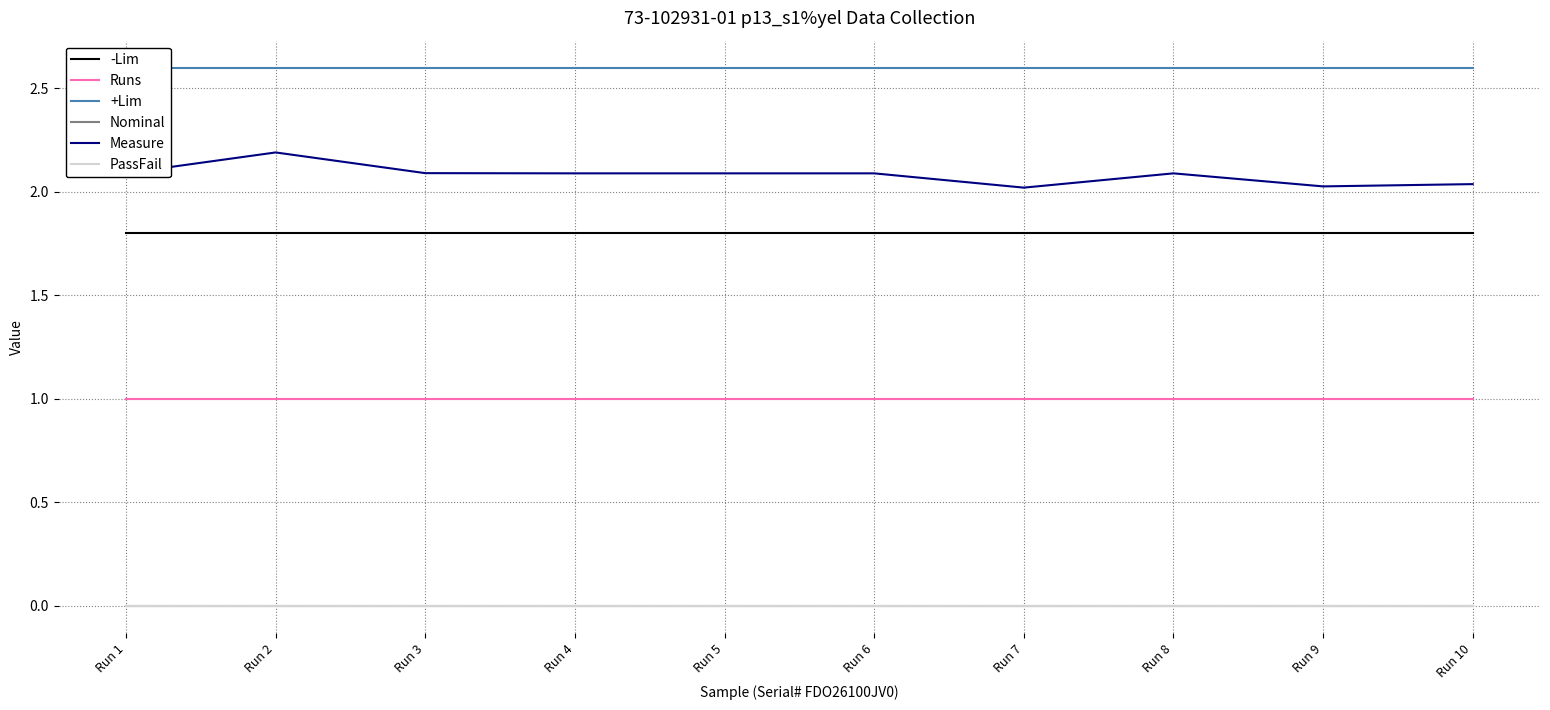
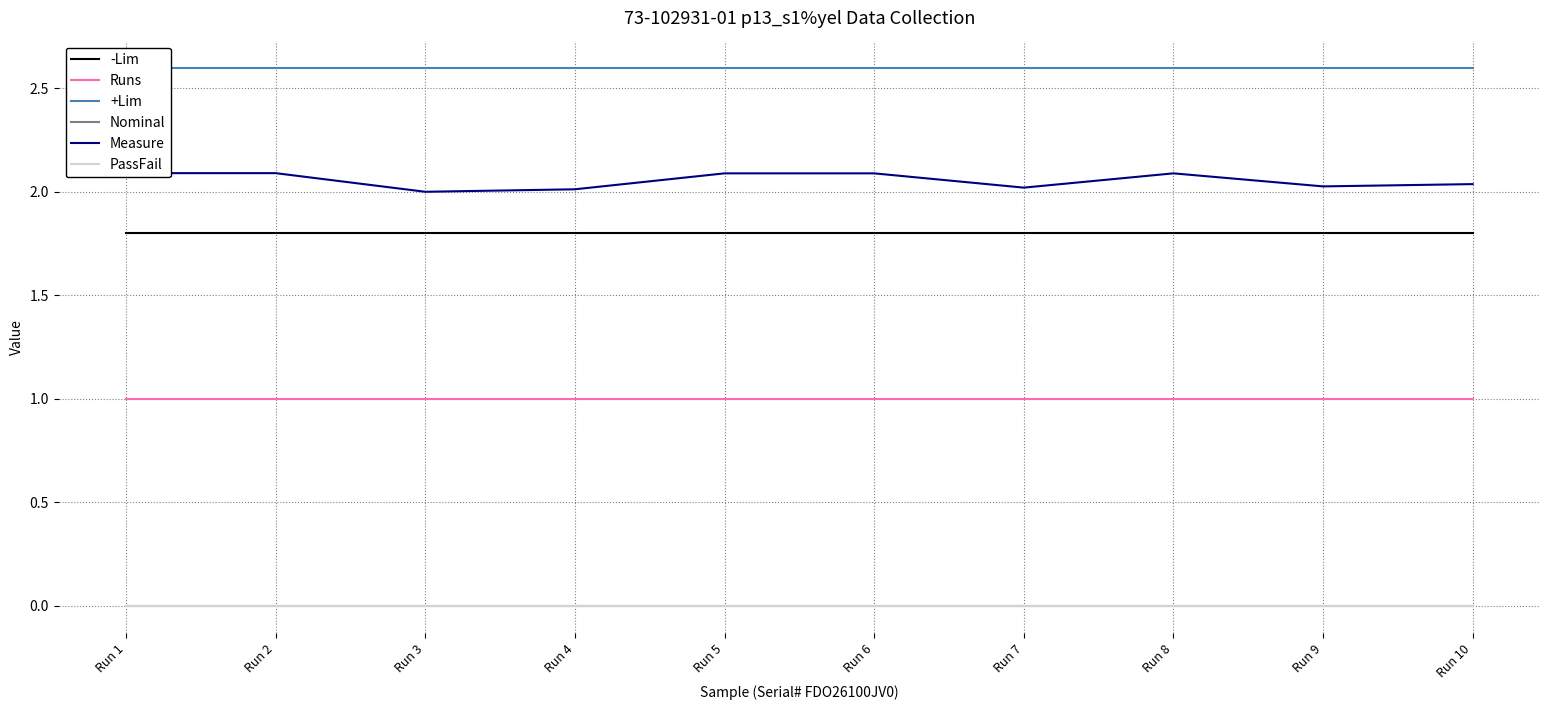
  {
    "-Lim": {
      "Run 1": 1.80,
      "Run 2": 1.80,
      "Run 3": 1.80,
      "Run 4": 1.80,
      "Run 5": 1.80,
      "Run 6": 1.80,
      "Run 7": 1.80,
      "Run 8": 1.80,
      "Run 9": 1.80,
      "Run 10": 1.80
    },
    "Runs": {
      "Run 1": 1.00,
      "Run 2": 1.00,
      "Run 3": 1.00,
      "Run 4": 1.00,
      "Run 5": 1.00,
      "Run 6": 1.00,
      "Run 7": 1.00,
      "Run 8": 1.00,
      "Run 9": 1.00,
      "Run 10": 1.00
    },
    "+Lim": {
      "Run 2": 2.60,
      "Run 3": 2.60,
      "Run 4": 2.60,
      "Run 5": 2.60,
      "Run 6": 2.60,
      "Run 7": 2.60,
      "Run 8": 2.60,
      "Run 9": 2.60,
      "Run 10": 2.60
    },
    "PassFail": {
      "Run 1": 0.00,
      "Run 2": 0.00,
      "Run 3": 0.00,
      "Run 4": 0.00,
      "Run 5": 0.00,
      "Run 6": 0.00,
      "Run 7": 0.00,
      "Run 8": 0.00,
      "Run 9": 0.00,
      "Run 10": 0.00
    },
    "Measure": {
-     "Run 2": 2.19,
-     "Run 3": 2.09,
-     "Run 4": 2.09,
+     "Run 2": 2.09,
+     "Run 3": 2.00,
+     "Run 4": 2.01,
      "Run 5": 2.09,
      "Run 6": 2.09,
      "Run 7": 2.02,
      "Run 8": 2.09,
      "Run 9": 2.03,
      "Run 10": 2.04
    }
  }
